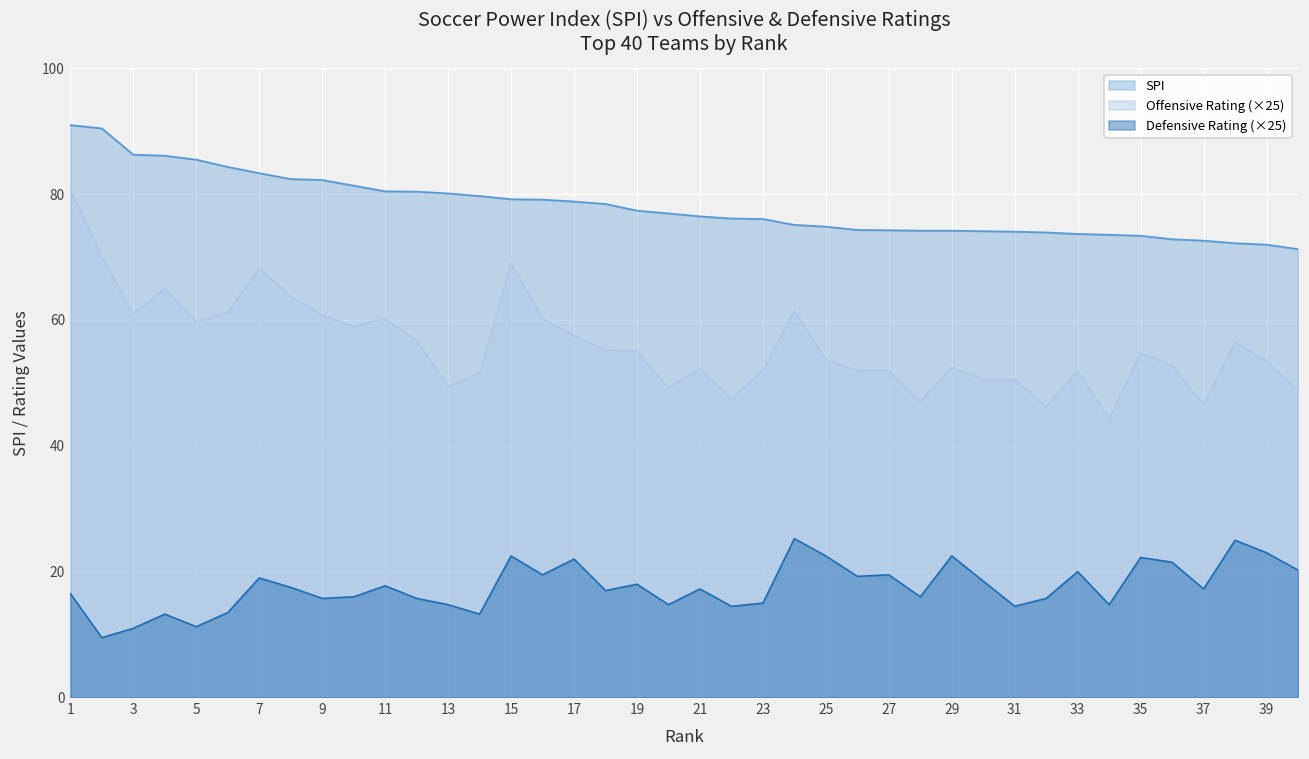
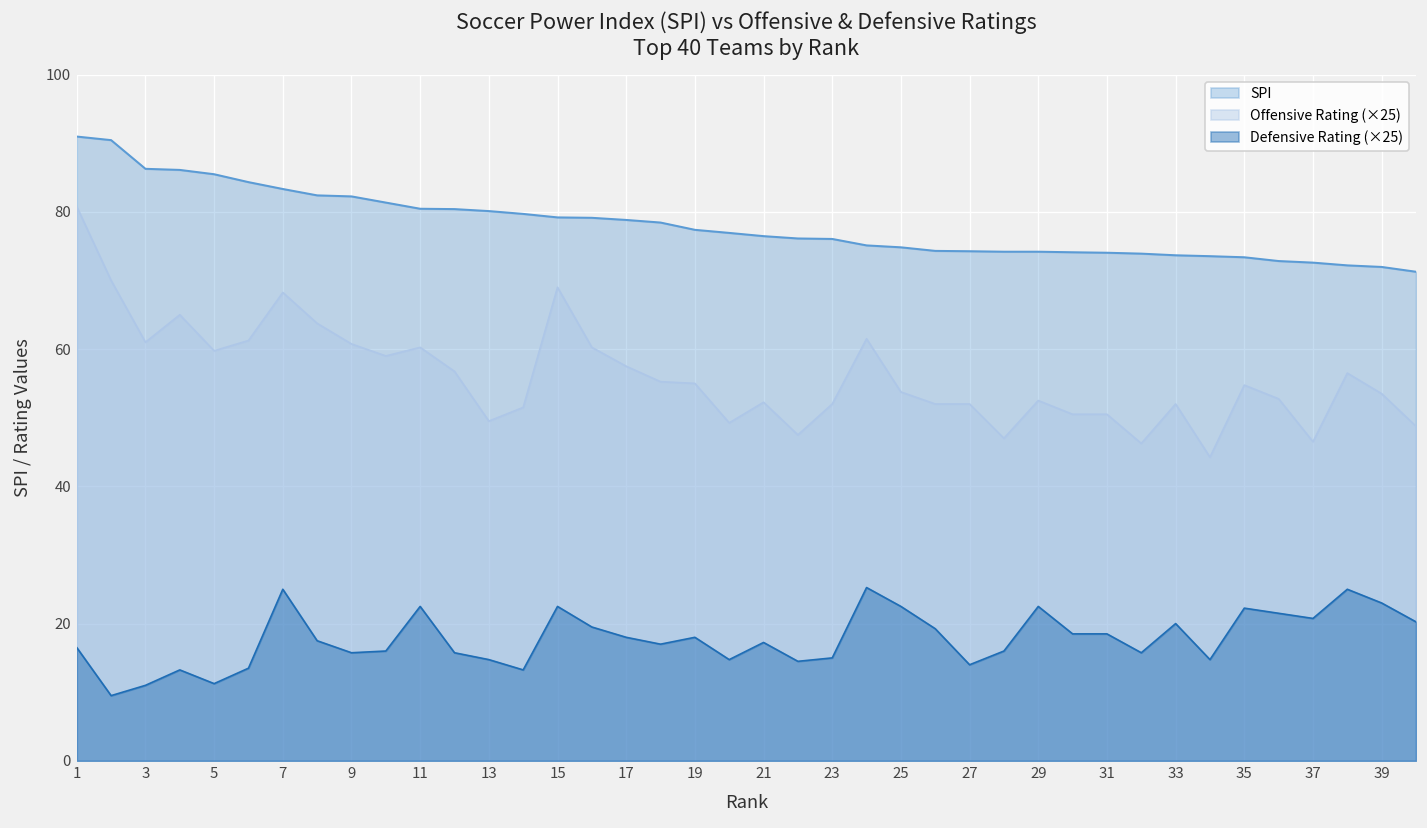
  {
    "Defensive Rating (×25)": {
      "1": 17,
      "3": 11,
      "5": 11,
-     "7": 19,
+     "7": 25,
      "9": 16,
-     "11": 18,
+     "11": 23,
      "13": 15,
      "15": 23,
-     "17": 22,
+     "17": 18,
      "19": 18,
      "21": 17,
      "23": 15,
      "25": 23,
-     "27": 20,
+     "27": 14,
      "29": 23,
-     "31": 14,
+     "31": 19,
      "33": 20,
      "35": 22,
-     "37": 17,
+     "37": 21,
      "39": 23
    }
  }
